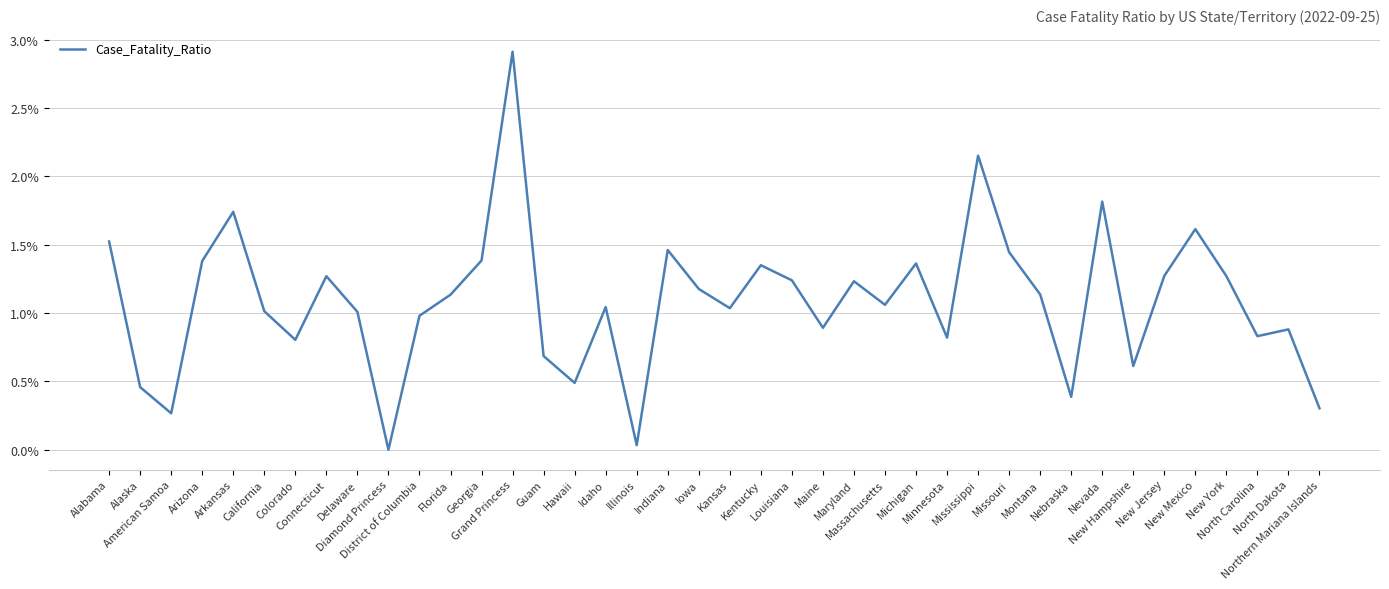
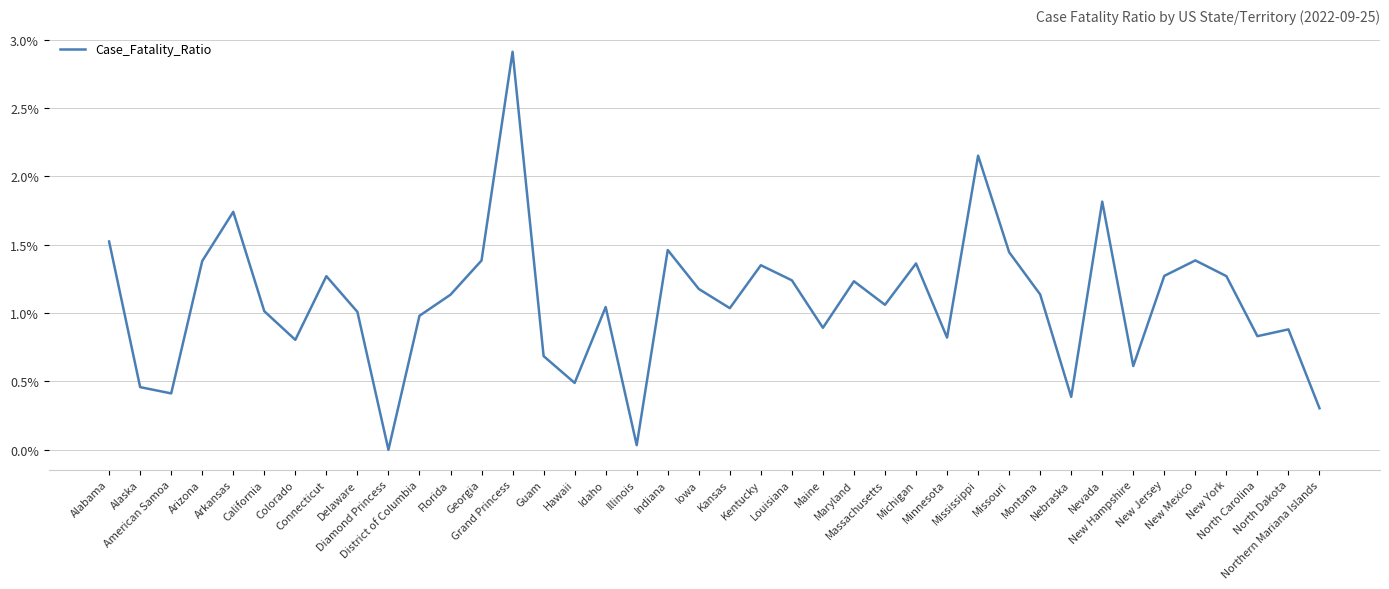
  {
    "Alabama": "1.52%",
    "Alaska": "0.46%",
-   "American Samoa": "0.27%",
+   "American Samoa": "0.41%",
    "Arizona": "1.38%",
    "Arkansas": "1.74%",
    "California": "1.01%",
    "Colorado": "0.80%",
    "Connecticut": "1.27%",
    "Delaware": "1.01%",
    "Diamond Princess": "0.00%",
    "District of Columbia": "0.98%",
    "Florida": "1.13%",
    "Georgia": "1.39%",
    "Grand Princess": "2.91%",
    "Guam": "0.69%",
    "Hawaii": "0.49%",
    "Idaho": "1.04%",
    "Illinois": "0.03%",
    "Indiana": "1.46%",
    "Iowa": "1.18%",
    "Kansas": "1.04%",
    "Kentucky": "1.35%",
    "Louisiana": "1.24%",
    "Maine": "0.89%",
    "Maryland": "1.23%",
    "Massachusetts": "1.06%",
    "Michigan": "1.36%",
    "Minnesota": "0.82%",
    "Mississippi": "2.15%",
    "Missouri": "1.45%",
    "Montana": "1.14%",
    "Nebraska": "0.39%",
    "Nevada": "1.82%",
    "New Hampshire": "0.61%",
    "New Jersey": "1.27%",
-   "New Mexico": "1.61%",
+   "New Mexico": "1.39%",
    "New York": "1.27%",
    "North Carolina": "0.83%",
    "North Dakota": "0.88%",
    "Northern Mariana Islands": "0.30%"
  }
